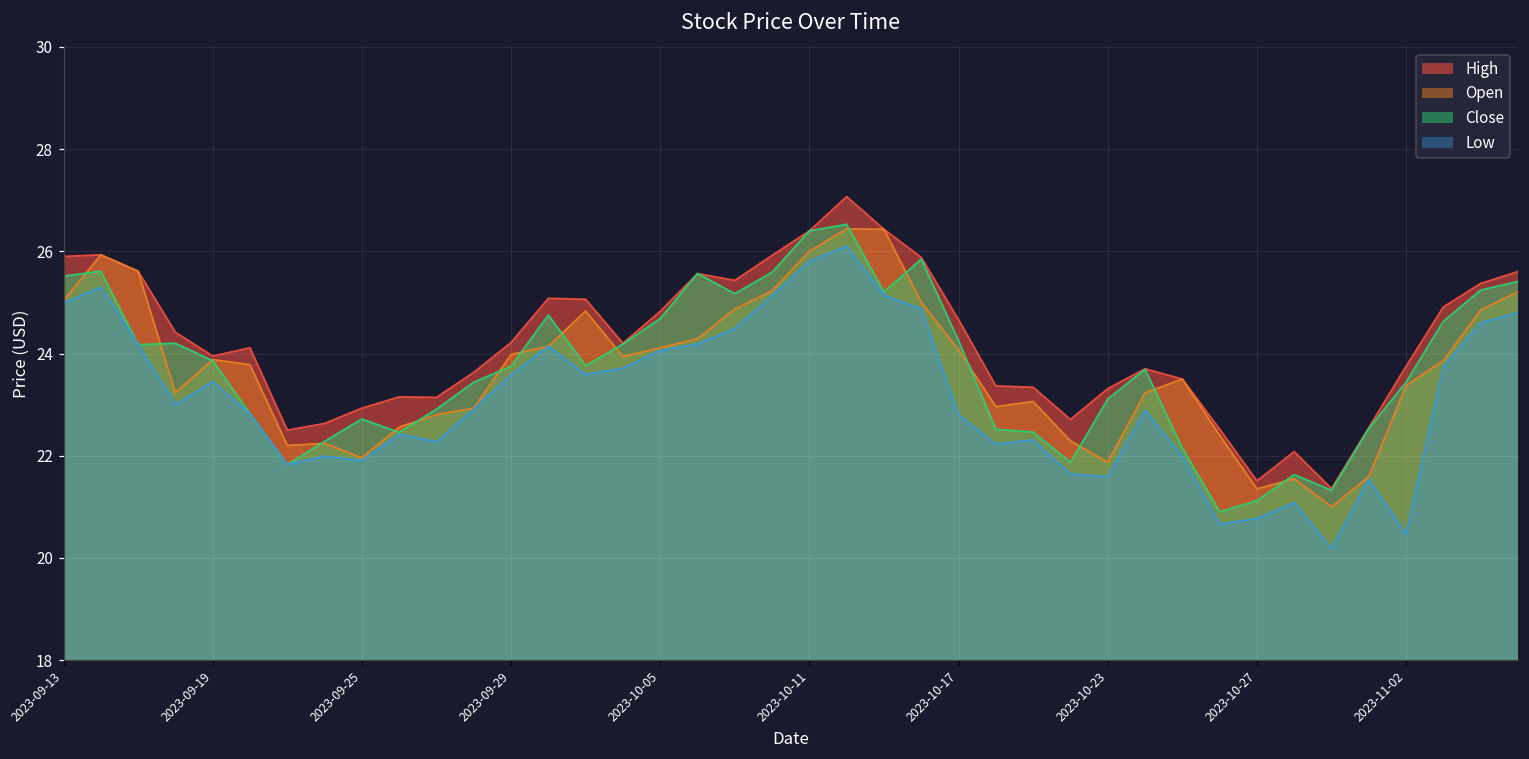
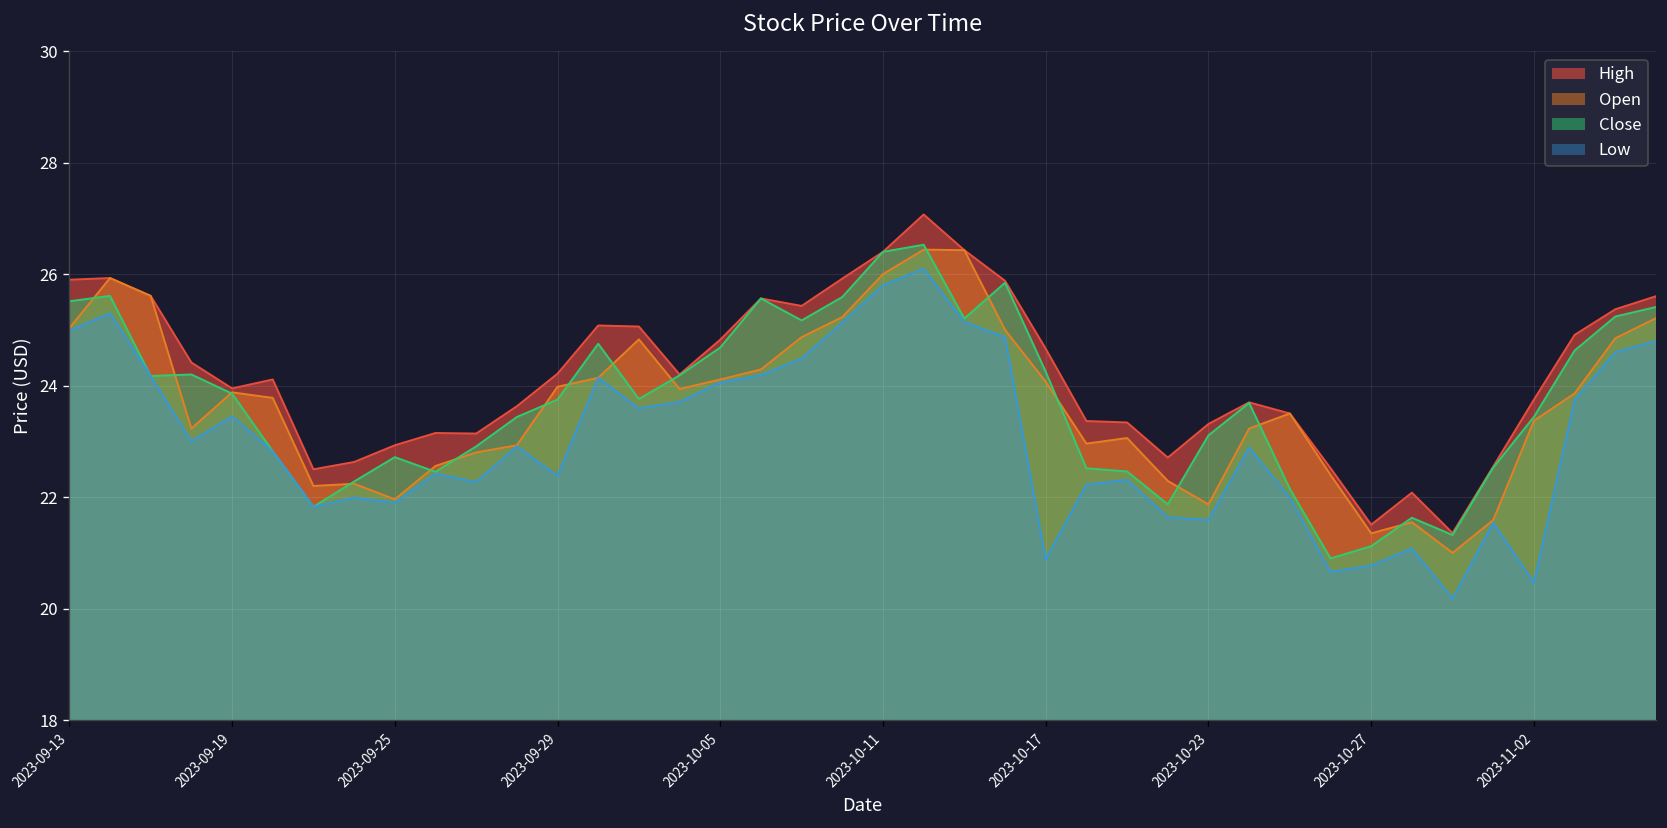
  {
    "Close": {
      "2023-09-13": 25.5,
      "2023-09-25": 22.7,
      "2023-09-29": 23.8,
      "2023-10-05": 24.7,
      "2023-10-17": 24.2,
      "2023-10-23": 23.1,
      "2023-10-27": 21.1,
      "2023-11-02": 23.4
    },
    "Low": {
      "2023-09-19": 23.5,
      "2023-09-25": 21.9,
-     "2023-09-29": 23.6,
+     "2023-09-29": 22.4,
      "2023-10-11": 25.8,
-     "2023-10-17": 22.8,
+     "2023-10-17": 20.9,
      "2023-10-23": 21.6,
      "2023-10-27": 20.8,
      "2023-11-02": 20.5
    }
  }
